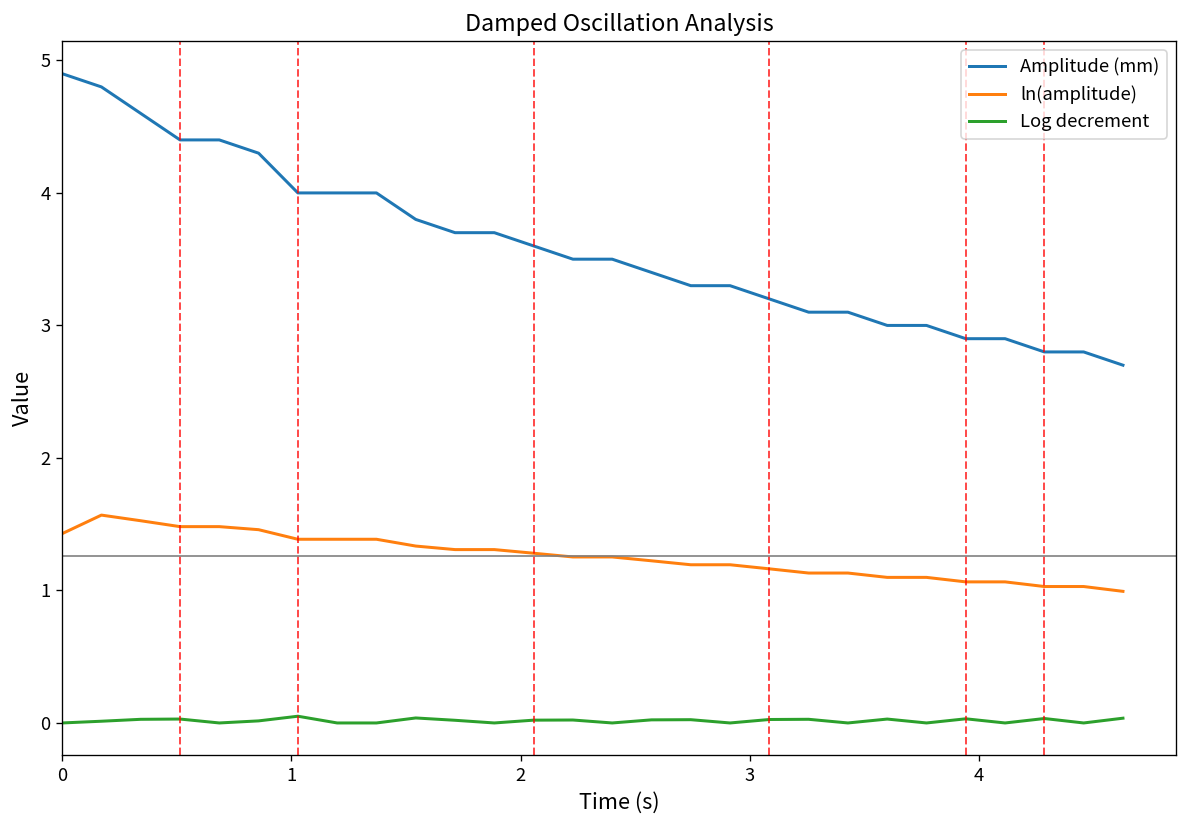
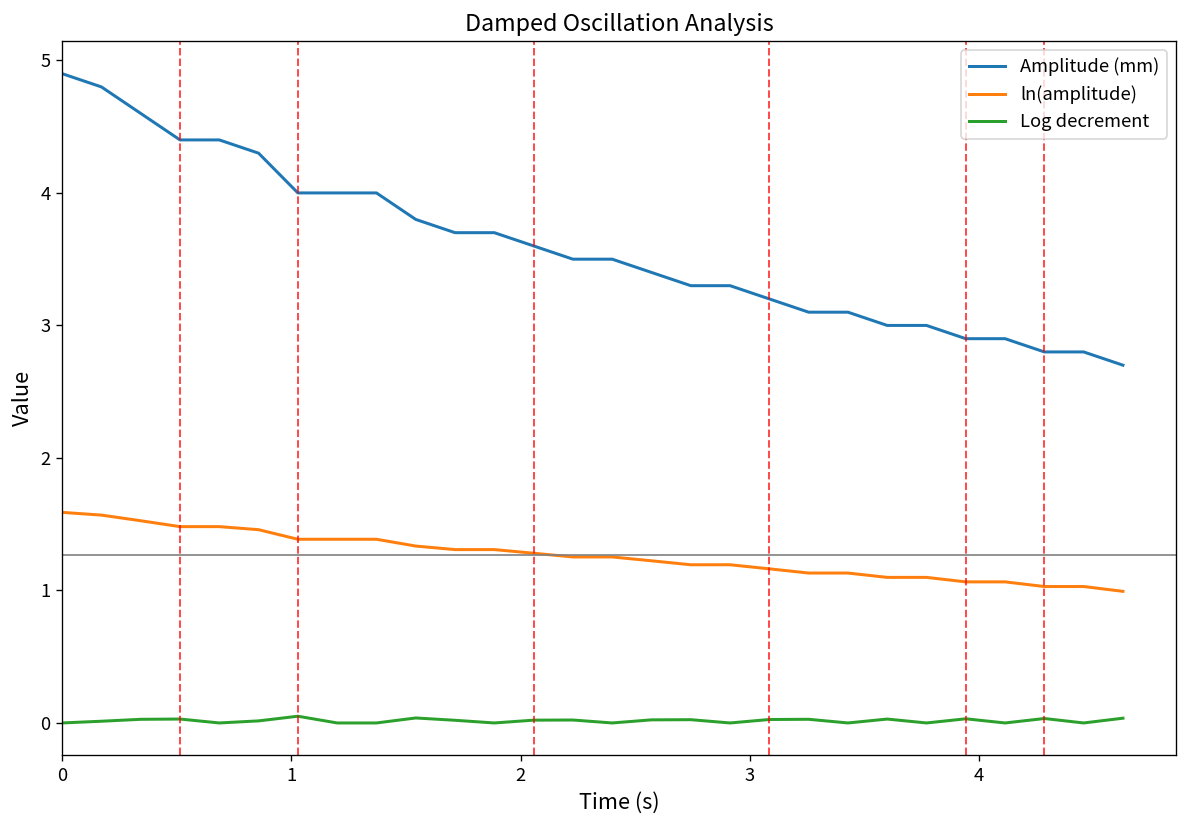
  {
    "Amplitude (mm)": {
      "0": 4.90
    },
    "ln(amplitude)": {
-     "0": 1.43
+     "0": 1.59
    },
    "Log decrement": {
      "0": 0.00
    }
  }
